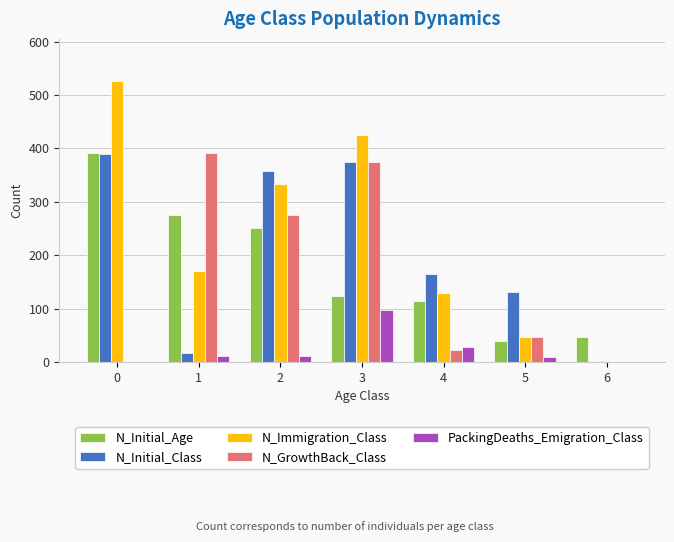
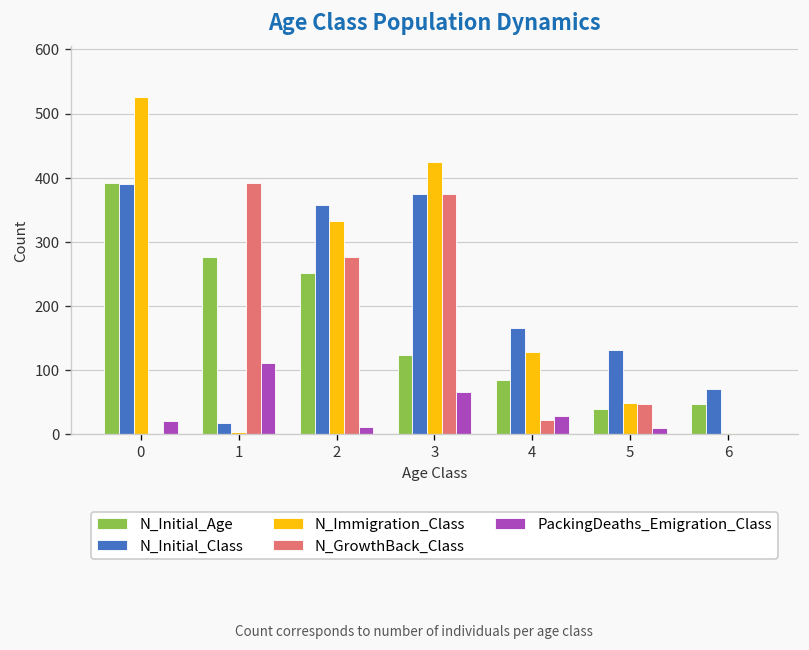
  {
    "N_Initial_Age": {
      "0": 390,
      "1": 280,
      "2": 250,
      "3": 120,
-     "4": 110,
+     "4": 90,
      "5": 40,
      "6": 50
    },
    "N_Initial_Class": {
      "0": 390,
      "1": 20,
      "2": 360,
      "3": 380,
      "4": 170,
      "5": 130,
-     "6": 0
+     "6": 70
    },
    "N_Immigration_Class": {
      "0": 530,
-     "1": 170,
+     "1": 0,
      "2": 330,
      "3": 430,
      "4": 130,
      "5": 50
    },
    "N_GrowthBack_Class": {
      "0": 0,
      "1": 390,
      "2": 280,
      "3": 380,
      "4": 20,
      "5": 50,
      "6": 0
    },
    "PackingDeaths_Emigration_Class": {
-     "0": 0,
-     "1": 10,
+     "0": 20,
+     "1": 110,
      "2": 10,
-     "3": 100,
+     "3": 70,
      "4": 30,
      "5": 10,
      "6": 0
    }
  }
